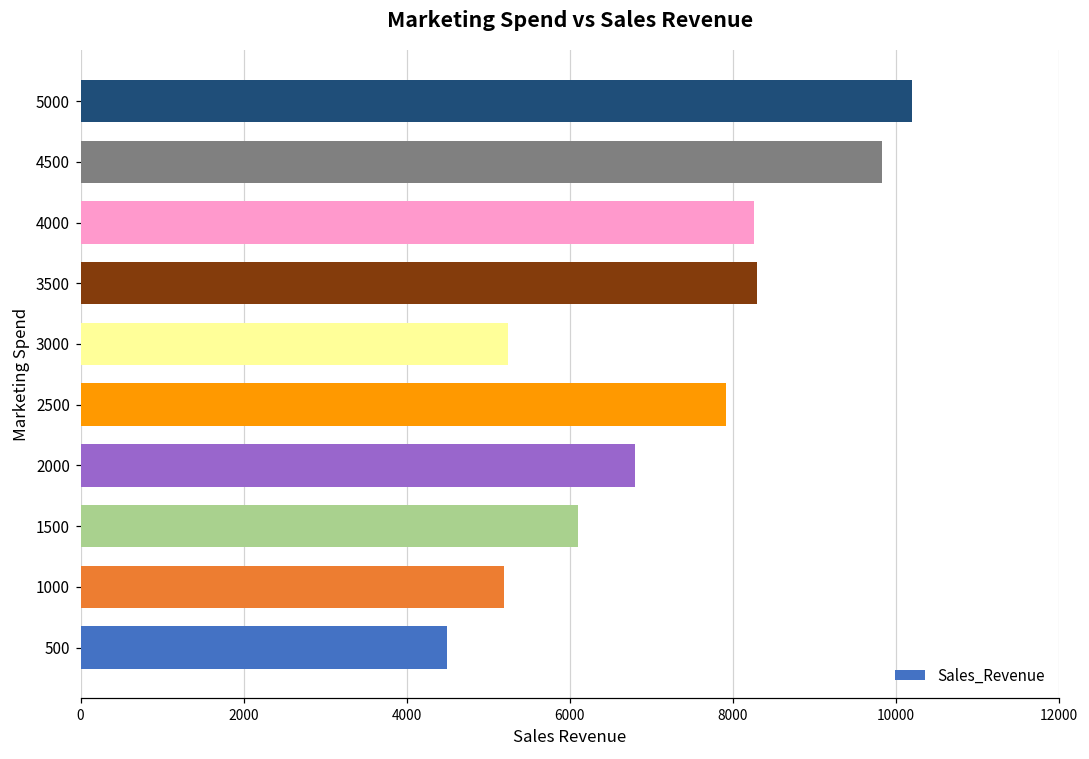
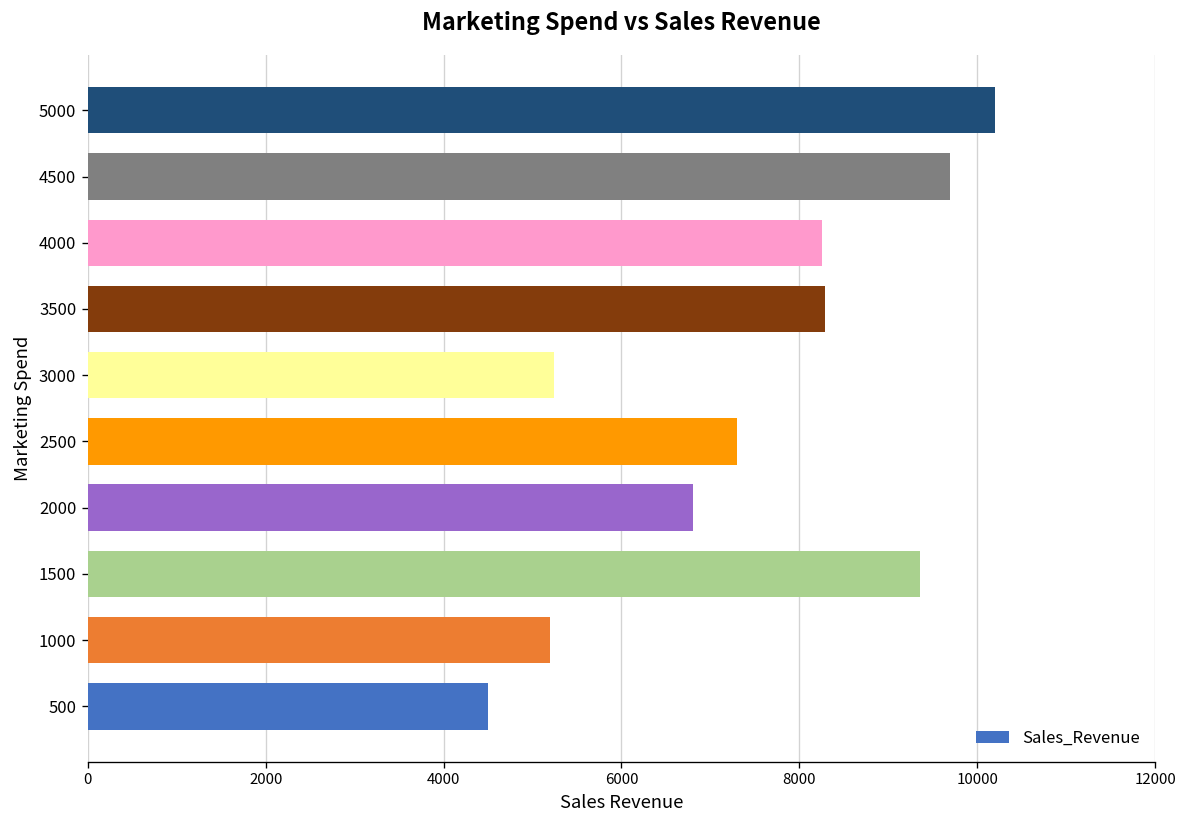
  {
    "5000": 10200,
-   "4500": 9800,
+   "4500": 9700,
    "4000": 8300,
    "3500": 8300,
    "3000": 5200,
-   "2500": 7900,
+   "2500": 7300,
    "2000": 6800,
-   "1500": 6100,
+   "1500": 9400,
    "1000": 5200,
    "500": 4500
  }
